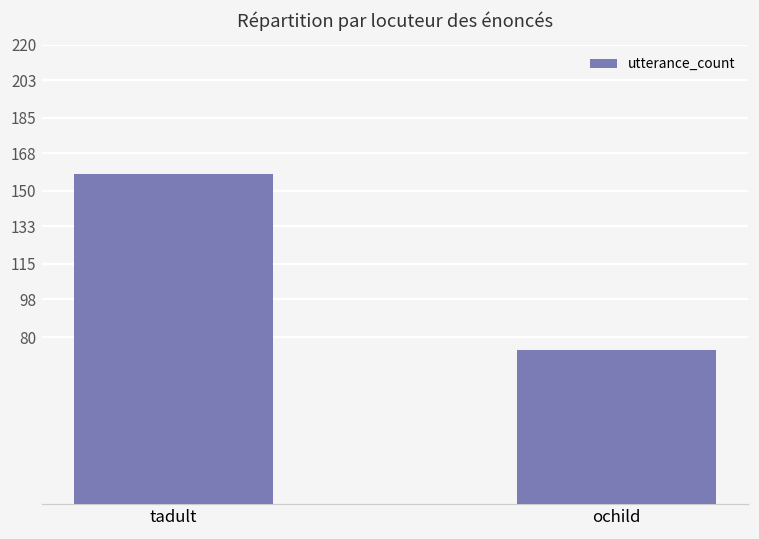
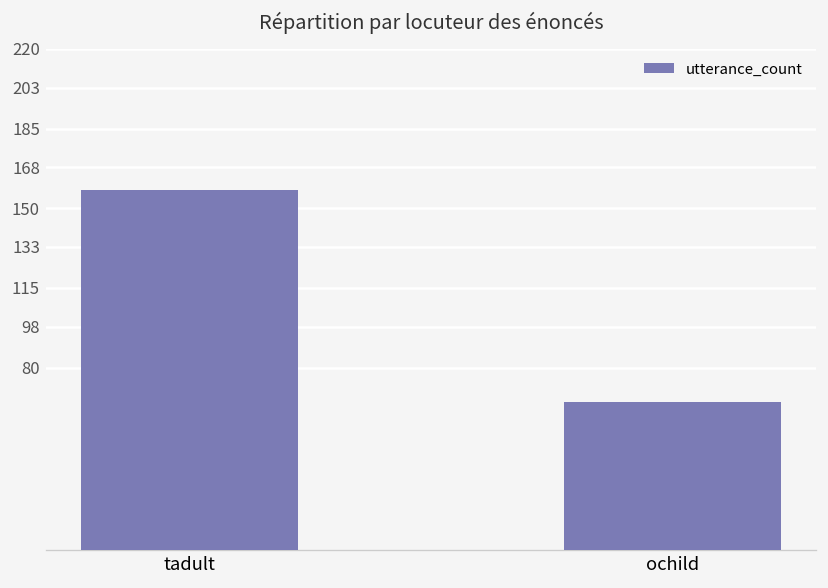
  {
    "tadult": 158,
-   "ochild": 74
+   "ochild": 65
  }
